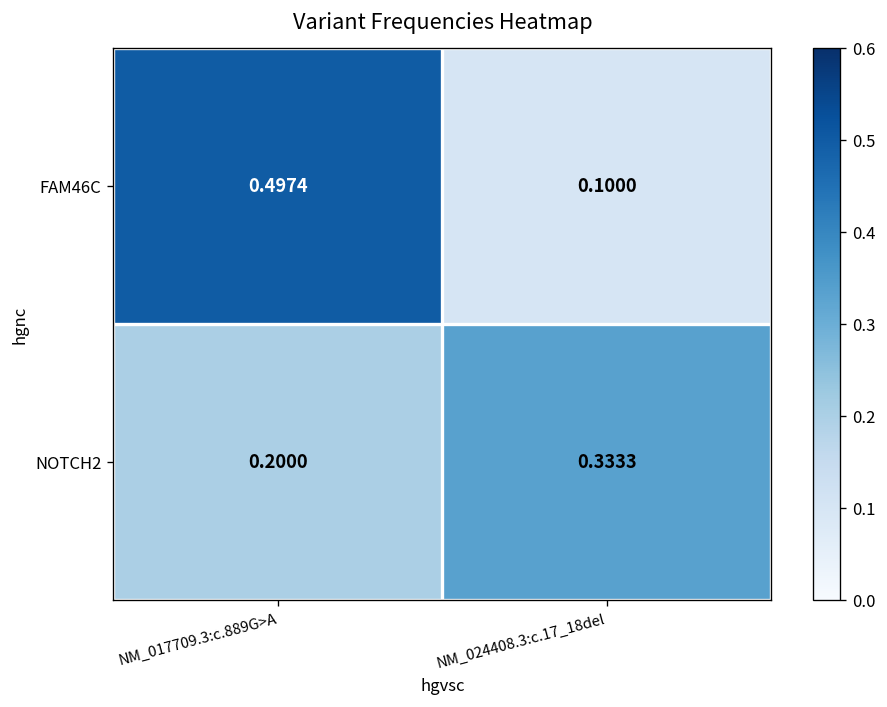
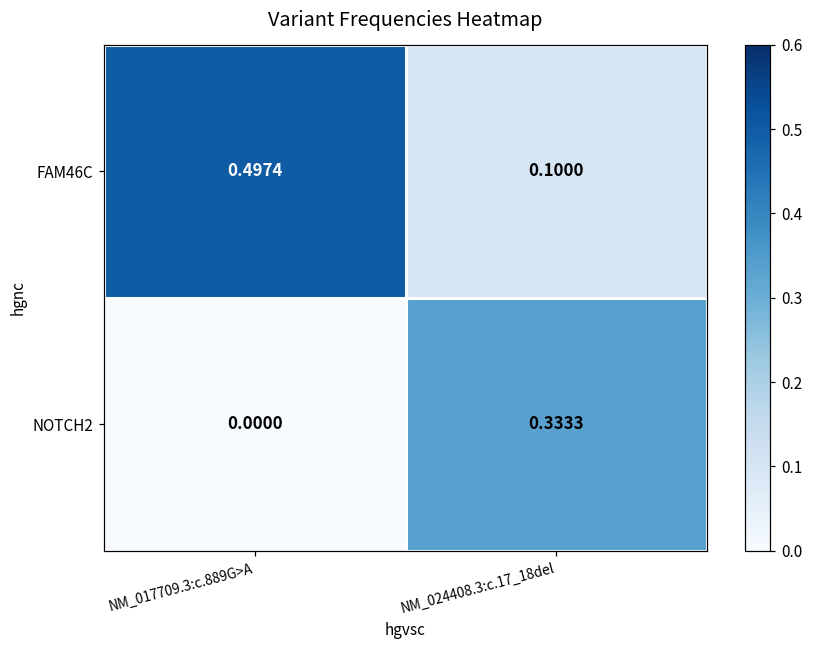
  {
    "FAM46C": {
      "NM_017709.3:c.889G>A": 0.4974,
      "NM_024408.3:c.17_18del": 0.1000
    },
    "NOTCH2": {
-     "NM_017709.3:c.889G>A": 0.2000,
+     "NM_017709.3:c.889G>A": 0.0000,
      "NM_024408.3:c.17_18del": 0.3333
    }
  }
